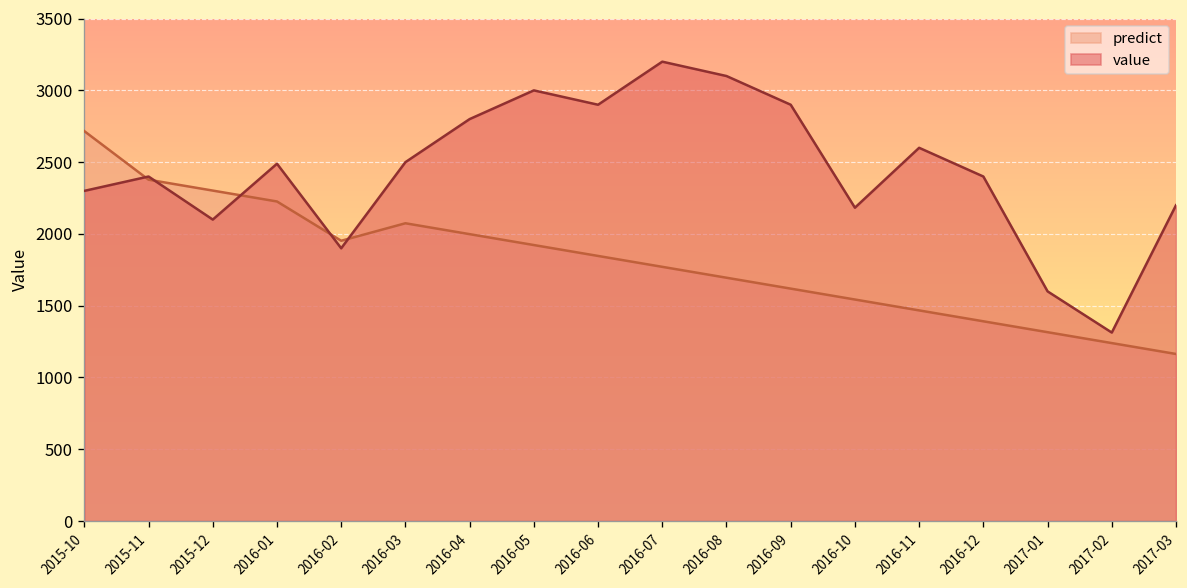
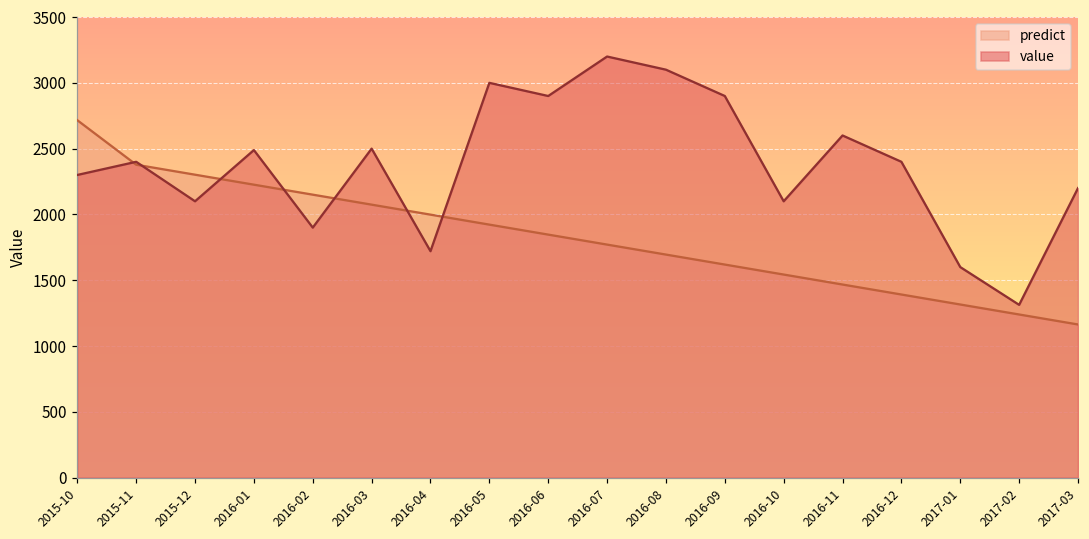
  {
    "predict": {
      "2015-10": 2720,
      "2015-11": 2380,
      "2015-12": 2300,
      "2016-01": 2230,
-     "2016-02": 1950,
+     "2016-02": 2150,
      "2016-03": 2070,
      "2016-04": 2000,
      "2016-05": 1920,
      "2016-06": 1850,
      "2016-07": 1770,
      "2016-08": 1690,
      "2016-09": 1620,
      "2016-10": 1540,
      "2016-11": 1470,
      "2016-12": 1390,
      "2017-01": 1320,
      "2017-02": 1240,
      "2017-03": 1160
    },
    "value": {
      "2015-10": 2300,
      "2015-11": 2400,
      "2015-12": 2100,
      "2016-01": 2490,
      "2016-02": 1900,
      "2016-03": 2500,
-     "2016-04": 2800,
+     "2016-04": 1720,
      "2016-05": 3000,
      "2016-06": 2900,
      "2016-07": 3200,
      "2016-08": 3100,
      "2016-09": 2900,
-     "2016-10": 2180,
+     "2016-10": 2100,
      "2016-11": 2600,
      "2016-12": 2400,
      "2017-01": 1600,
      "2017-02": 1310,
      "2017-03": 2200
    }
  }
